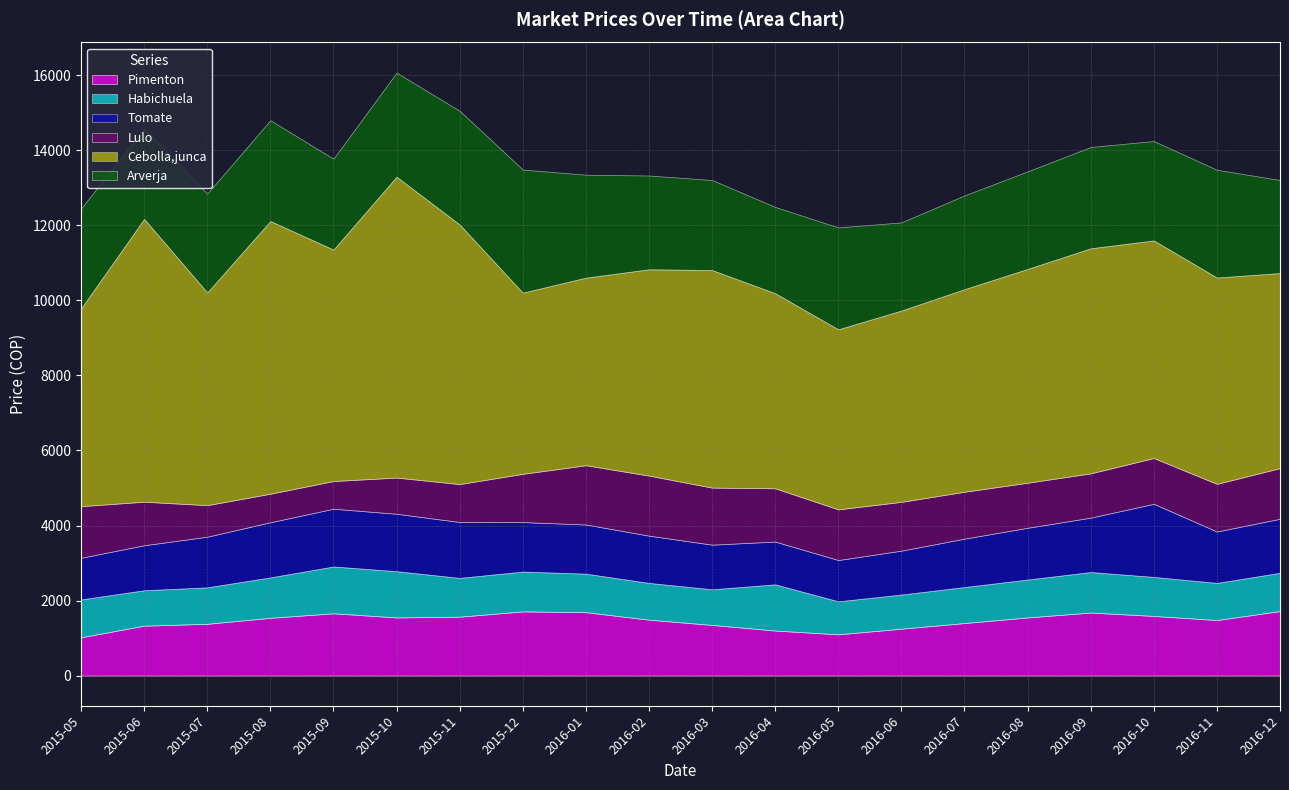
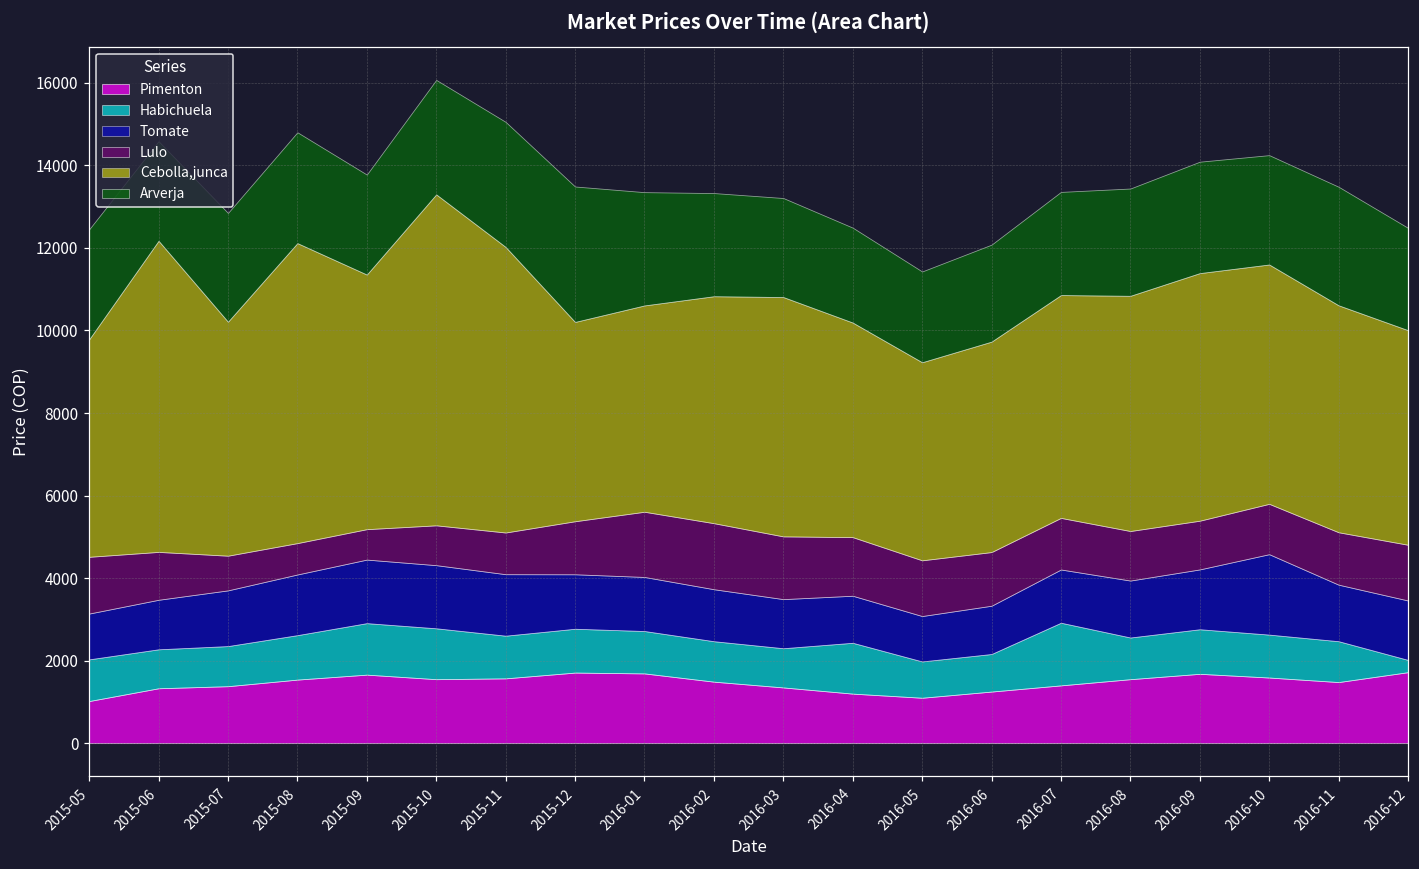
  {
    "Pimenton": {
      "2015-05": 1000,
      "2015-06": 1300,
      "2015-07": 1400,
      "2015-08": 1500,
      "2015-09": 1700,
      "2015-10": 1600,
      "2015-11": 1600,
      "2015-12": 1700,
      "2016-01": 1700,
      "2016-02": 1500,
      "2016-03": 1400,
      "2016-04": 1200,
      "2016-05": 1100,
      "2016-06": 1300,
      "2016-07": 1400,
      "2016-08": 1600,
      "2016-09": 1700,
      "2016-10": 1600,
      "2016-11": 1500,
      "2016-12": 1700
    },
    "Habichuela": {
      "2015-05": 1000,
      "2015-06": 900,
      "2015-07": 1000,
      "2015-08": 1100,
      "2015-09": 1200,
      "2015-10": 1200,
      "2015-11": 1000,
      "2015-12": 1100,
      "2016-01": 1000,
      "2016-02": 1000,
      "2016-03": 1000,
      "2016-04": 1200,
      "2016-05": 900,
      "2016-06": 900,
-     "2016-07": 1000,
+     "2016-07": 1500,
      "2016-08": 1000,
      "2016-09": 1100,
      "2016-10": 1000,
      "2016-11": 1000,
-     "2016-12": 1000
+     "2016-12": 300
    },
    "Tomate": {
      "2015-05": 1100,
      "2015-06": 1200,
      "2015-07": 1400,
      "2015-08": 1500,
      "2015-09": 1500,
      "2015-10": 1500,
      "2015-11": 1500,
      "2015-12": 1300,
      "2016-01": 1300,
      "2016-02": 1300,
      "2016-03": 1200,
      "2016-04": 1100,
      "2016-05": 1100,
      "2016-06": 1200,
      "2016-07": 1300,
      "2016-08": 1400,
      "2016-09": 1500,
      "2016-10": 1900,
      "2016-11": 1400,
      "2016-12": 1400
    },
    "Lulo": {
      "2015-05": 1400,
      "2015-06": 1200,
      "2015-07": 800,
      "2015-08": 800,
      "2015-09": 700,
      "2015-10": 1000,
      "2015-11": 1000,
      "2015-12": 1300,
      "2016-01": 1600,
      "2016-02": 1600,
      "2016-03": 1500,
      "2016-04": 1400,
      "2016-05": 1400,
      "2016-06": 1300,
      "2016-07": 1300,
      "2016-08": 1200,
      "2016-09": 1200,
      "2016-10": 1200,
      "2016-11": 1300,
      "2016-12": 1400
    },
    "Cebolla,junca": {
      "2015-05": 5300,
      "2015-06": 7500,
      "2015-07": 5700,
      "2015-08": 7300,
      "2015-09": 6200,
      "2015-10": 8000,
      "2015-11": 6900,
      "2015-12": 4800,
      "2016-01": 5000,
      "2016-02": 5500,
      "2016-03": 5800,
      "2016-04": 5200,
      "2016-05": 4800,
      "2016-06": 5100,
      "2016-07": 5400,
      "2016-08": 5700,
      "2016-09": 6000,
      "2016-10": 5800,
      "2016-11": 5500,
      "2016-12": 5200
    },
    "Arverja": {
      "2015-05": 2700,
      "2015-07": 2600,
      "2015-08": 2700,
      "2015-09": 2400,
      "2015-10": 2800,
      "2015-11": 3000,
      "2015-12": 3300,
      "2016-01": 2700,
      "2016-02": 2500,
      "2016-03": 2400,
      "2016-04": 2300,
-     "2016-05": 2700,
+     "2016-05": 2200,
      "2016-06": 2400,
      "2016-07": 2500,
      "2016-08": 2600,
      "2016-09": 2700,
      "2016-10": 2700,
      "2016-11": 2900,
      "2016-12": 2500
    }
  }
